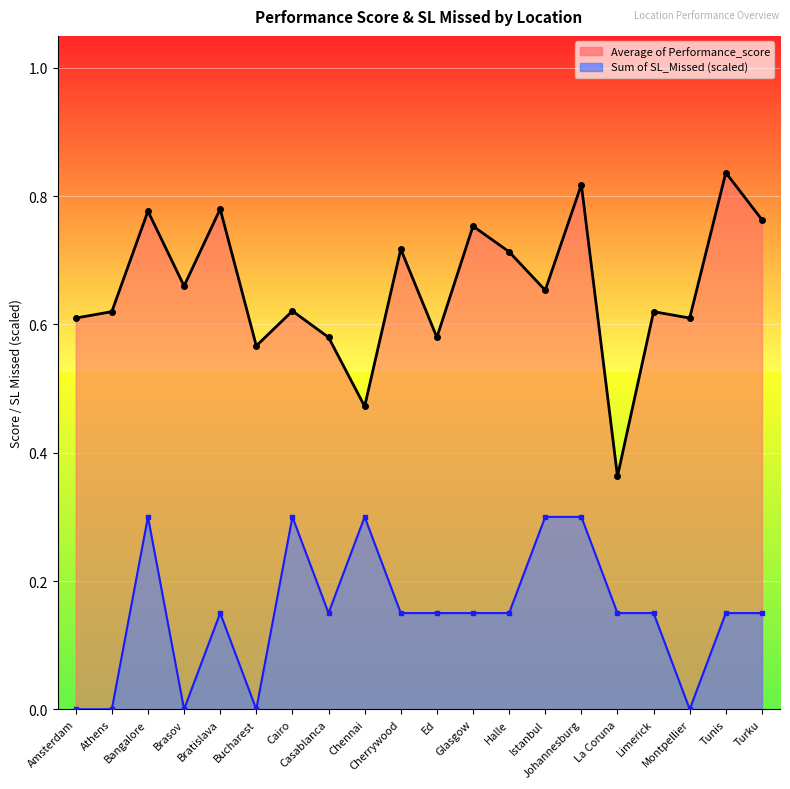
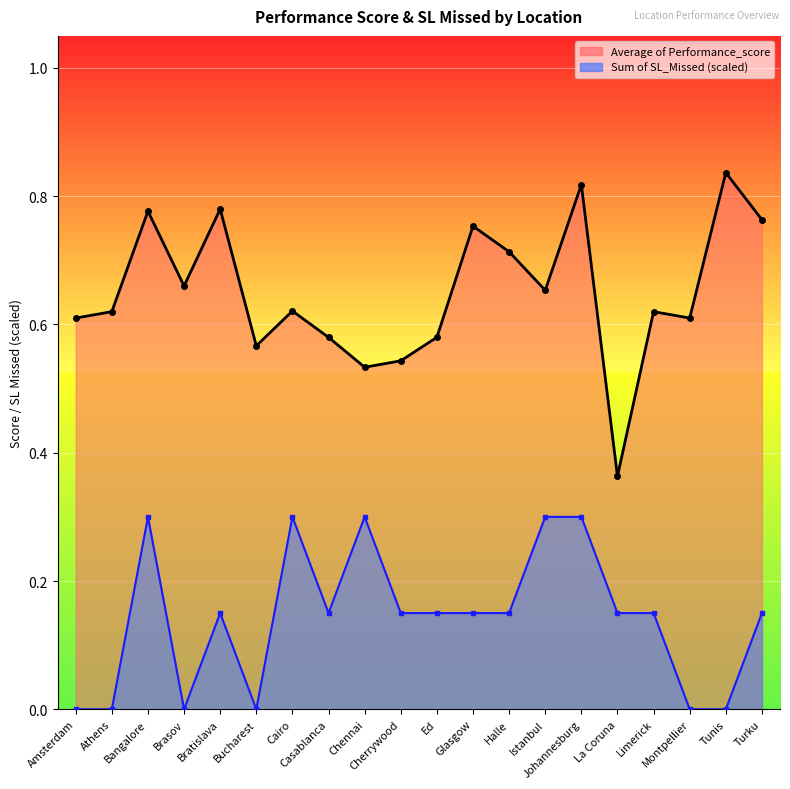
  {
    "Average of Performance_score": {
      "Amsterdam": 0.61,
      "Athens": 0.62,
      "Bangalore": 0.78,
      "Brasov": 0.66,
      "Bratislava": 0.78,
      "Bucharest": 0.57,
      "Cairo": 0.62,
      "Casablanca": 0.58,
-     "Chennai": 0.47,
-     "Cherrywood": 0.72,
+     "Chennai": 0.53,
+     "Cherrywood": 0.54,
      "Ed": 0.58,
      "Glasgow": 0.75,
      "Halle": 0.71,
      "Istanbul": 0.65,
      "Johannesburg": 0.82,
      "La Coruna": 0.36,
      "Limerick": 0.62,
      "Montpellier": 0.61,
      "Tunis": 0.84,
      "Turku": 0.76
    },
    "Sum of SL_Missed (scaled)": {
      "Amsterdam": 0.00,
      "Athens": 0.00,
      "Bangalore": 0.30,
      "Brasov": 0.00,
      "Bratislava": 0.15,
      "Bucharest": 0.00,
      "Cairo": 0.30,
      "Casablanca": 0.15,
      "Chennai": 0.30,
      "Cherrywood": 0.15,
      "Ed": 0.15,
      "Glasgow": 0.15,
      "Halle": 0.15,
      "Istanbul": 0.30,
      "Johannesburg": 0.30,
      "La Coruna": 0.15,
      "Limerick": 0.15,
      "Montpellier": 0.00,
-     "Tunis": 0.15,
+     "Tunis": 0.00,
      "Turku": 0.15
    }
  }
